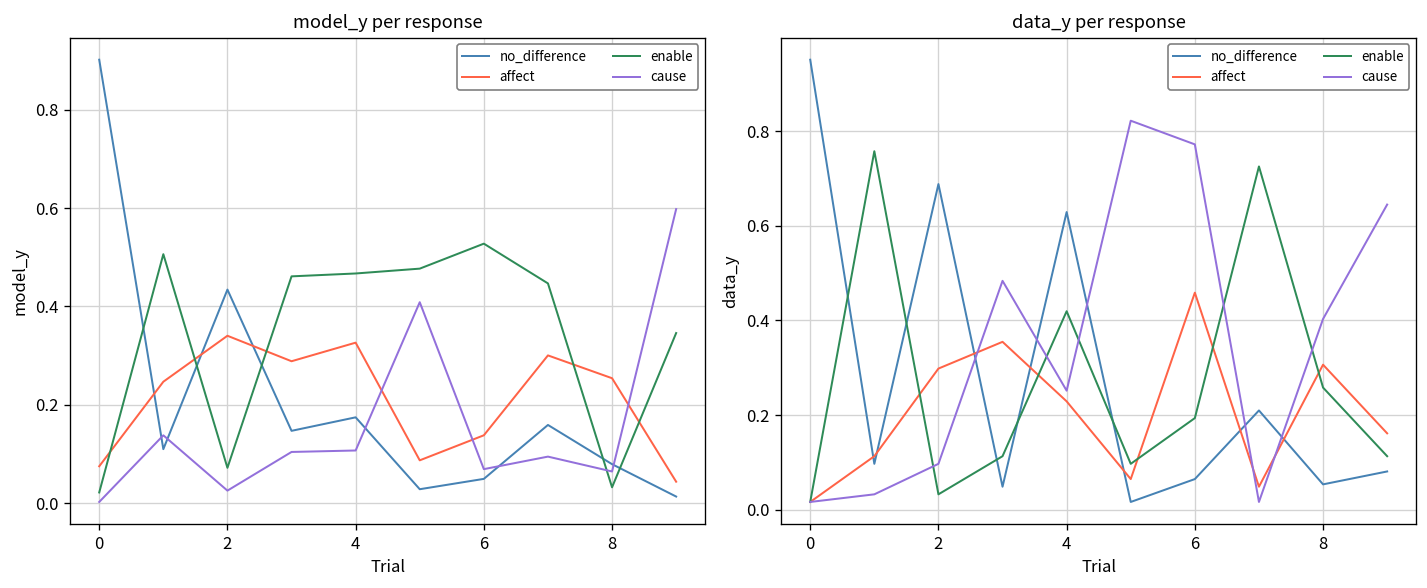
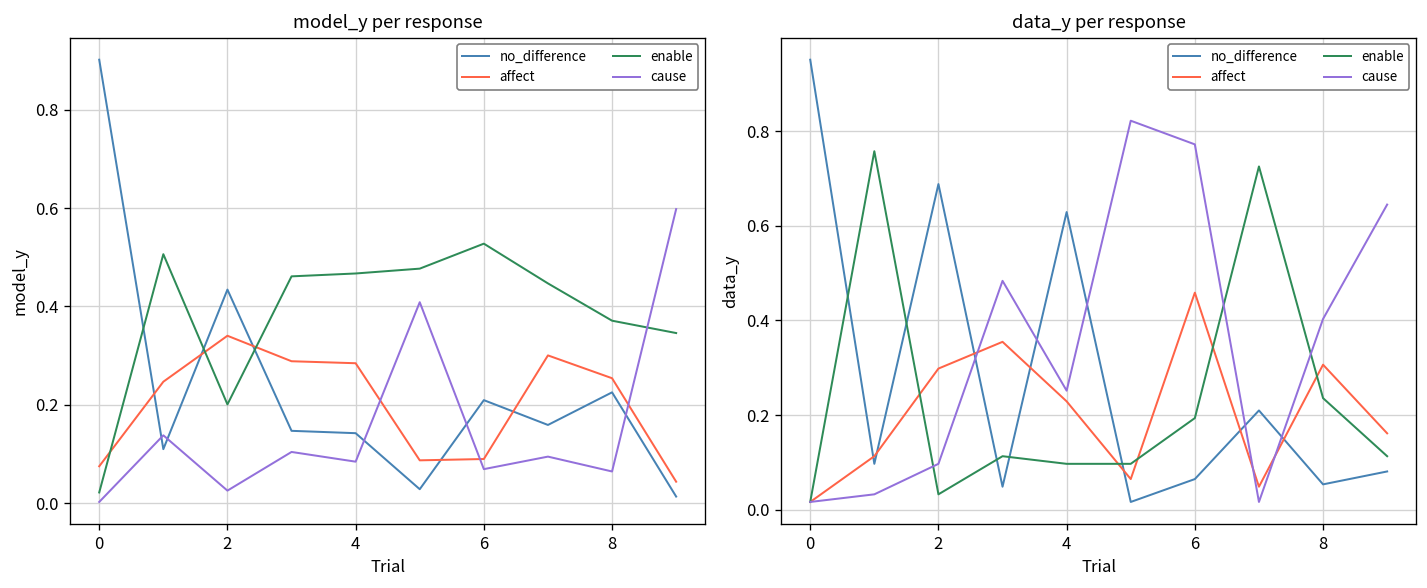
  {
    "model_y per response": {
      "no_difference": {
        "0": 0.90,
        "2": 0.43,
-       "4": 0.17,
-       "6": 0.05,
-       "8": 0.08
+       "4": 0.14,
+       "6": 0.21,
+       "8": 0.23
      },
      "affect": {
        "0": 0.07,
        "2": 0.34,
-       "4": 0.33,
-       "6": 0.14,
+       "4": 0.28,
+       "6": 0.09,
        "8": 0.25
      },
      "enable": {
        "0": 0.02,
-       "2": 0.07,
+       "2": 0.20,
        "4": 0.47,
        "6": 0.53,
-       "8": 0.03
+       "8": 0.37
      },
      "cause": {
        "0": 0.00,
        "2": 0.03,
-       "4": 0.11,
+       "4": 0.08,
        "6": 0.07,
        "8": 0.06
      }
    },
    "data_y per response": {
      "no_difference": {
        "0": 0.95,
        "2": 0.69,
        "4": 0.63,
        "6": 0.06,
        "8": 0.05
      },
      "affect": {
        "2": 0.30,
        "4": 0.23,
        "6": 0.46,
        "8": 0.31
      },
      "enable": {
        "2": 0.03,
-       "4": 0.42,
+       "4": 0.10,
        "6": 0.19,
-       "8": 0.26
+       "8": 0.24
      },
      "cause": {
        "2": 0.10,
        "4": 0.25,
        "6": 0.77,
        "8": 0.40
      }
    }
  }
